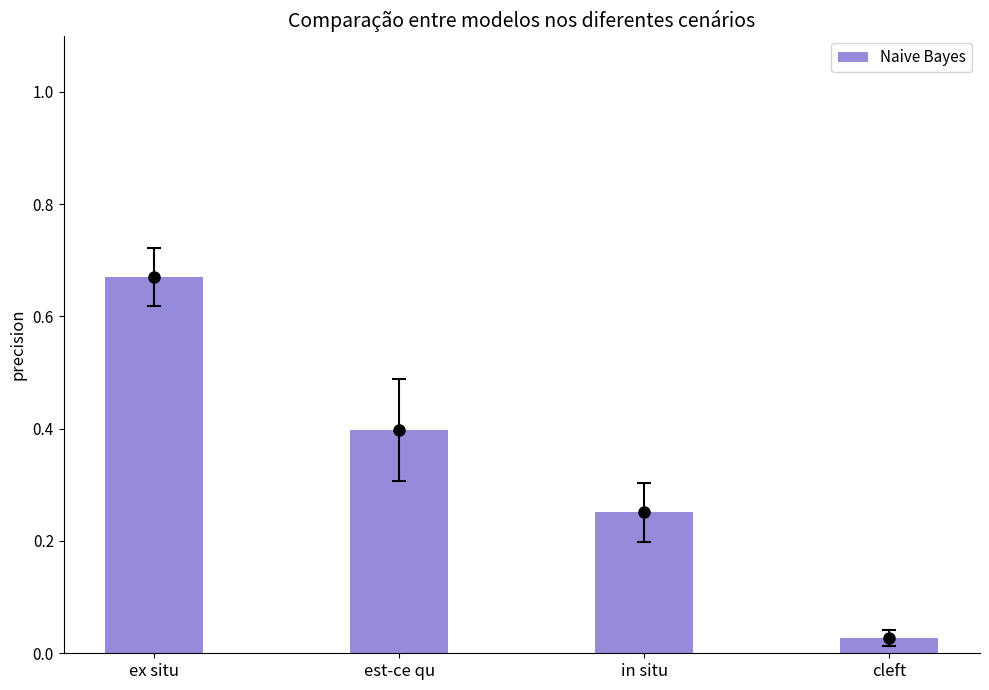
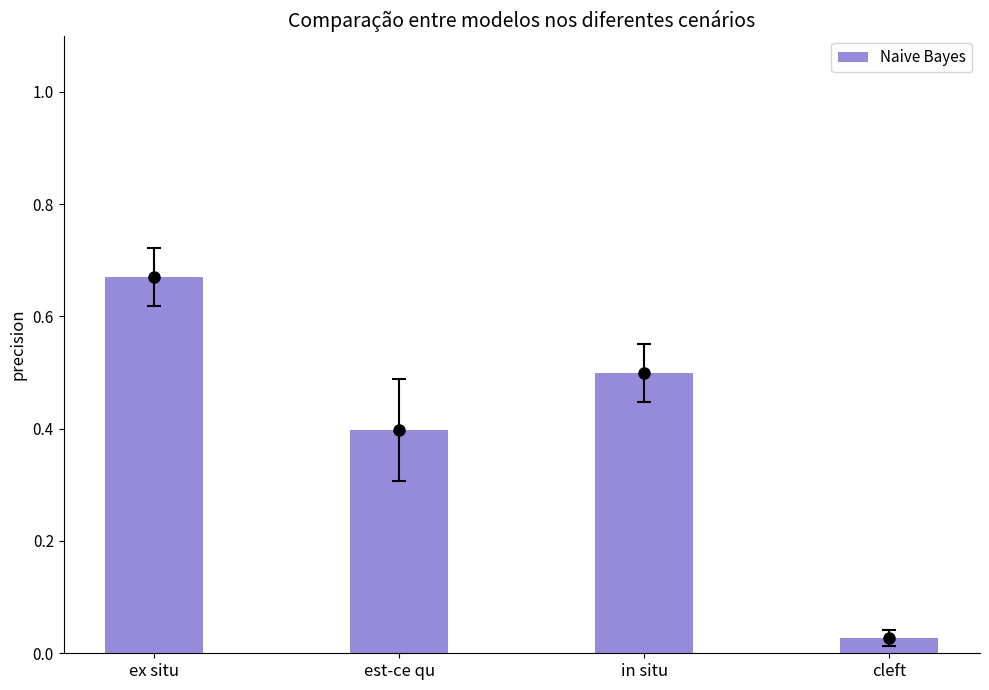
  {
    "Naive Bayes": {
      "ex situ": 0.67,
      "est-ce qu": 0.40,
-     "in situ": 0.25,
+     "in situ": 0.50,
      "cleft": 0.03
    }
  }
